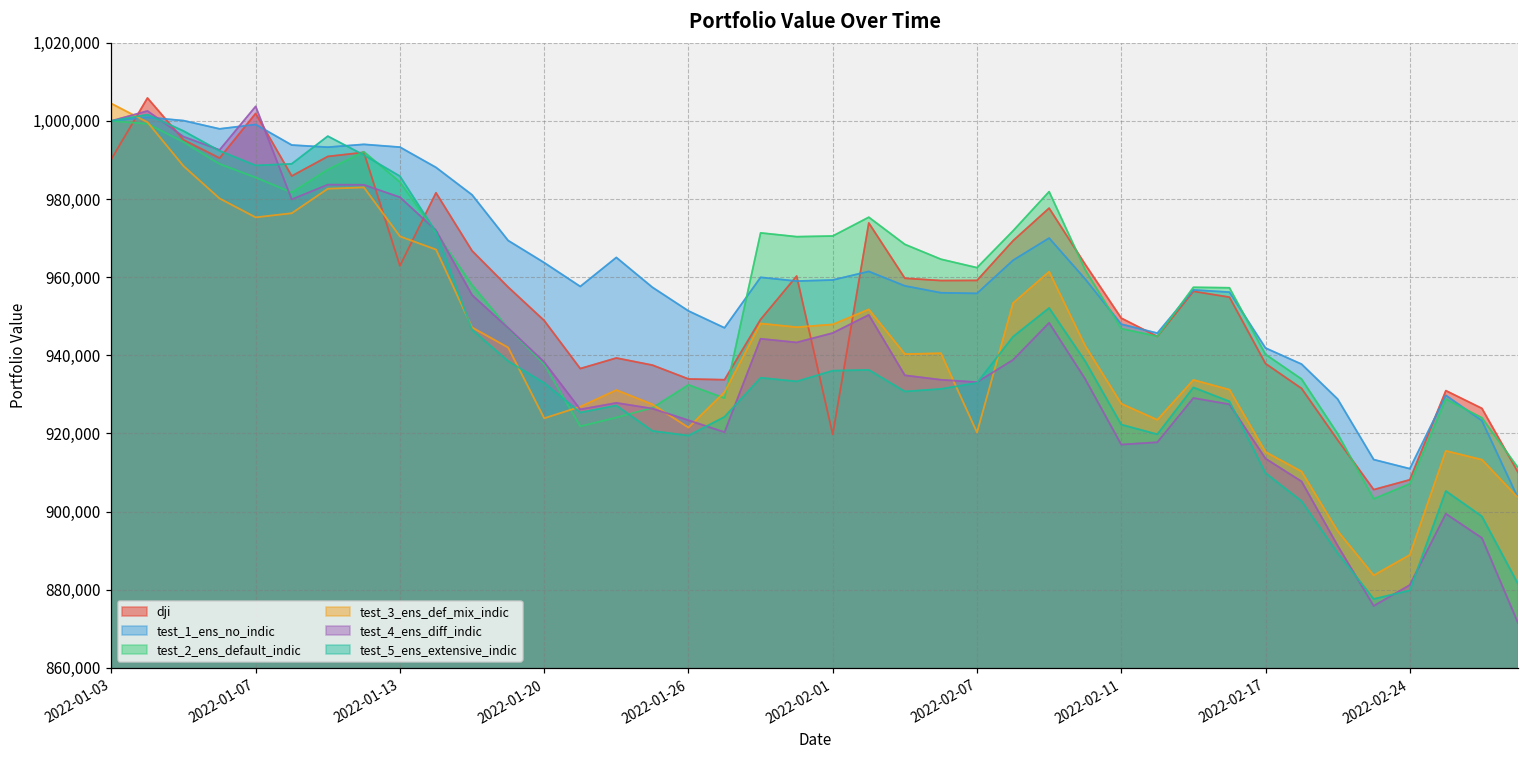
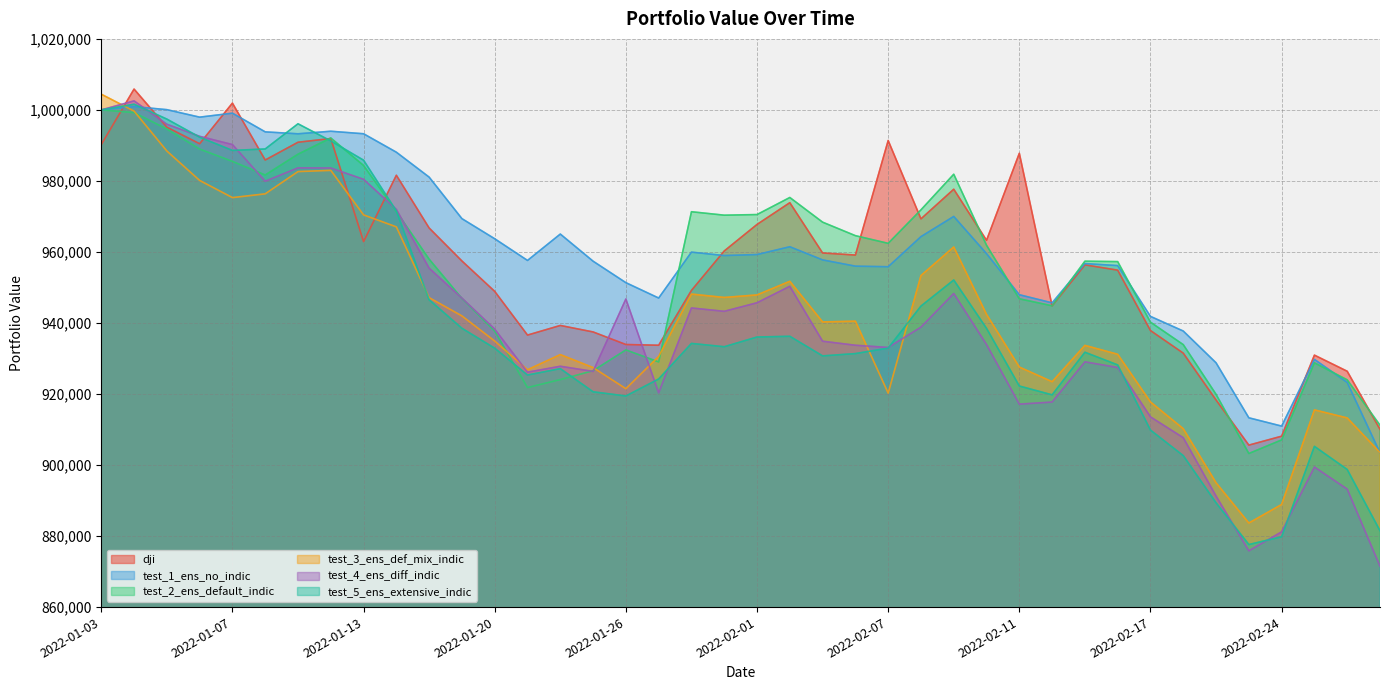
  {
    "dji": {
      "2022-01-03": "990,000",
      "2022-01-07": "1,002,000",
      "2022-01-13": "963,000",
      "2022-01-20": "949,000",
      "2022-01-26": "934,000",
-     "2022-02-01": "920,000",
-     "2022-02-07": "959,000",
-     "2022-02-11": "950,000",
+     "2022-02-01": "968,000",
+     "2022-02-07": "991,000",
+     "2022-02-11": "988,000",
      "2022-02-17": "938,000",
      "2022-02-24": "908,000"
    },
    "test_3_ens_def_mix_indic": {
      "2022-01-03": "1,004,000",
      "2022-01-07": "975,000",
      "2022-01-13": "970,000",
-     "2022-01-20": "924,000",
+     "2022-01-20": "935,000",
      "2022-01-26": "921,000",
      "2022-02-01": "948,000",
      "2022-02-07": "920,000",
      "2022-02-11": "928,000",
-     "2022-02-17": "915,000",
+     "2022-02-17": "918,000",
      "2022-02-24": "889,000"
    },
    "test_4_ens_diff_indic": {
-     "2022-01-07": "1,004,000",
+     "2022-01-07": "990,000",
      "2022-01-13": "980,000",
-     "2022-01-26": "923,000",
+     "2022-01-26": "947,000",
      "2022-02-01": "946,000",
      "2022-02-11": "917,000",
      "2022-02-17": "914,000",
      "2022-02-24": "881,000"
    }
  }
